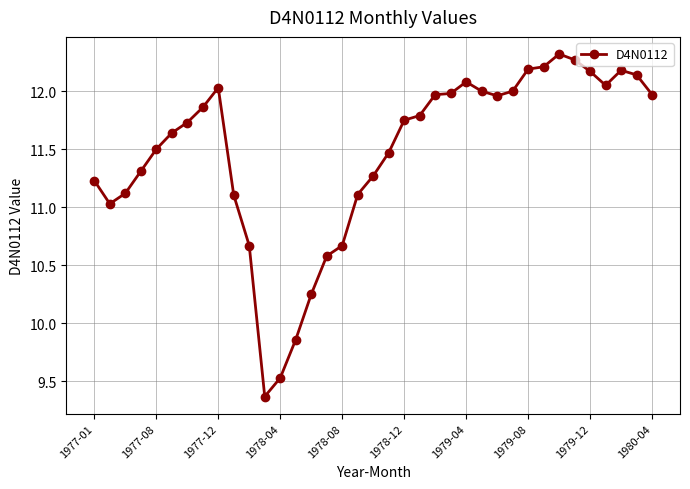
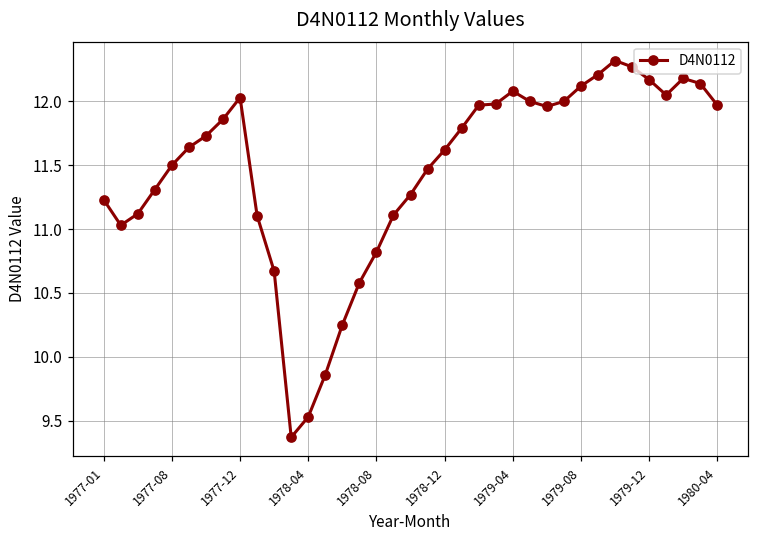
  {
    "1977-01": 11.23,
    "1977-08": 11.50,
    "1977-12": 12.03,
    "1978-04": 9.53,
-   "1978-08": 10.67,
-   "1978-12": 11.75,
+   "1978-08": 10.82,
+   "1978-12": 11.62,
    "1979-04": 12.08,
-   "1979-08": 12.19,
+   "1979-08": 12.12,
    "1979-12": 12.17,
    "1980-04": 11.97
  }
